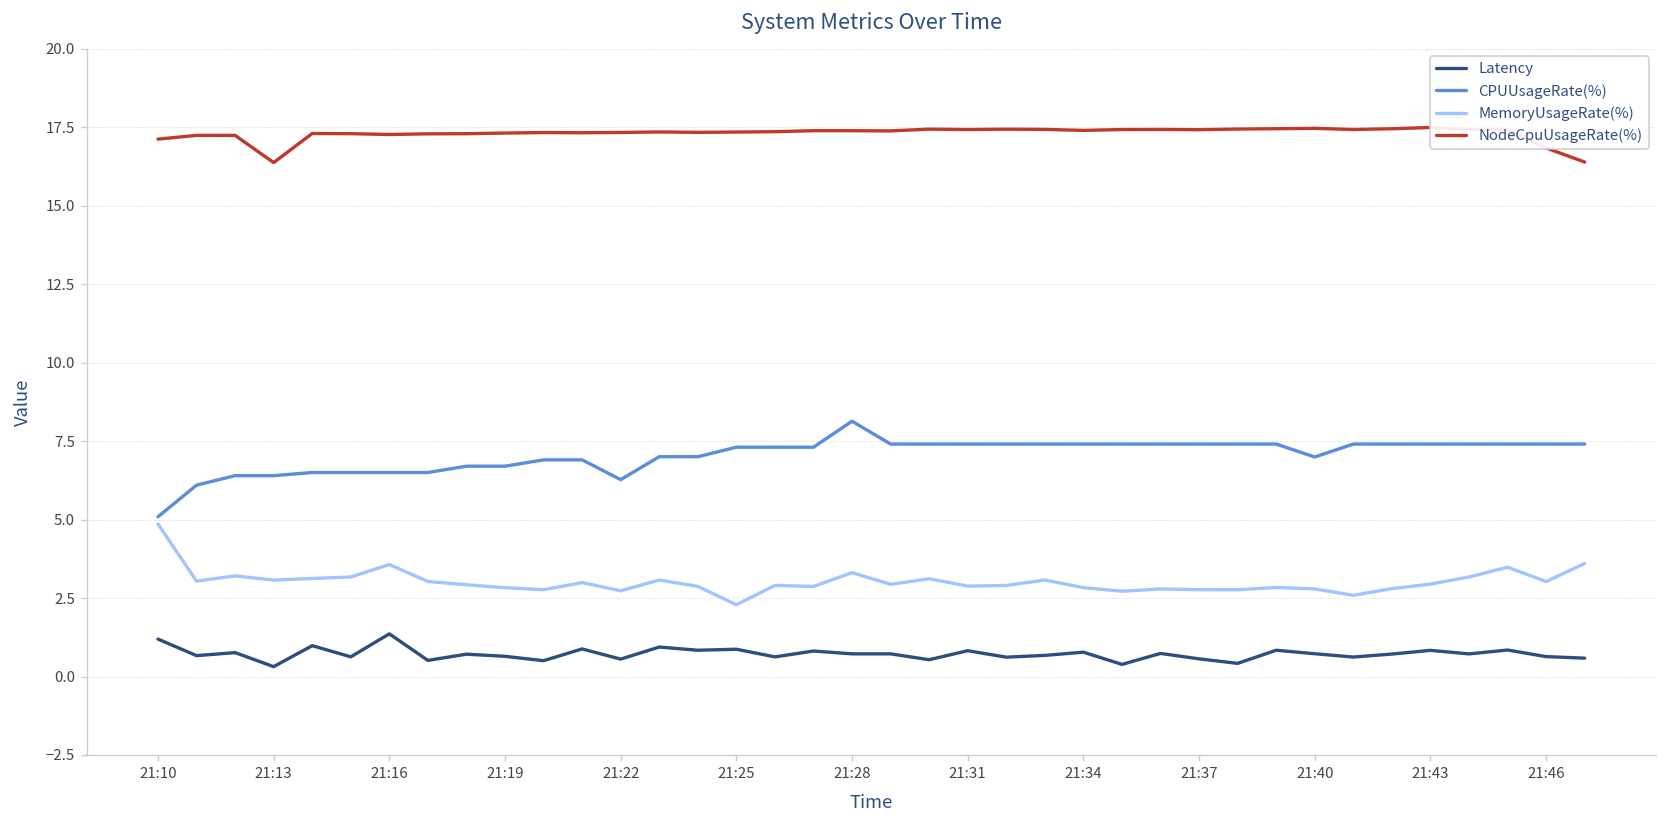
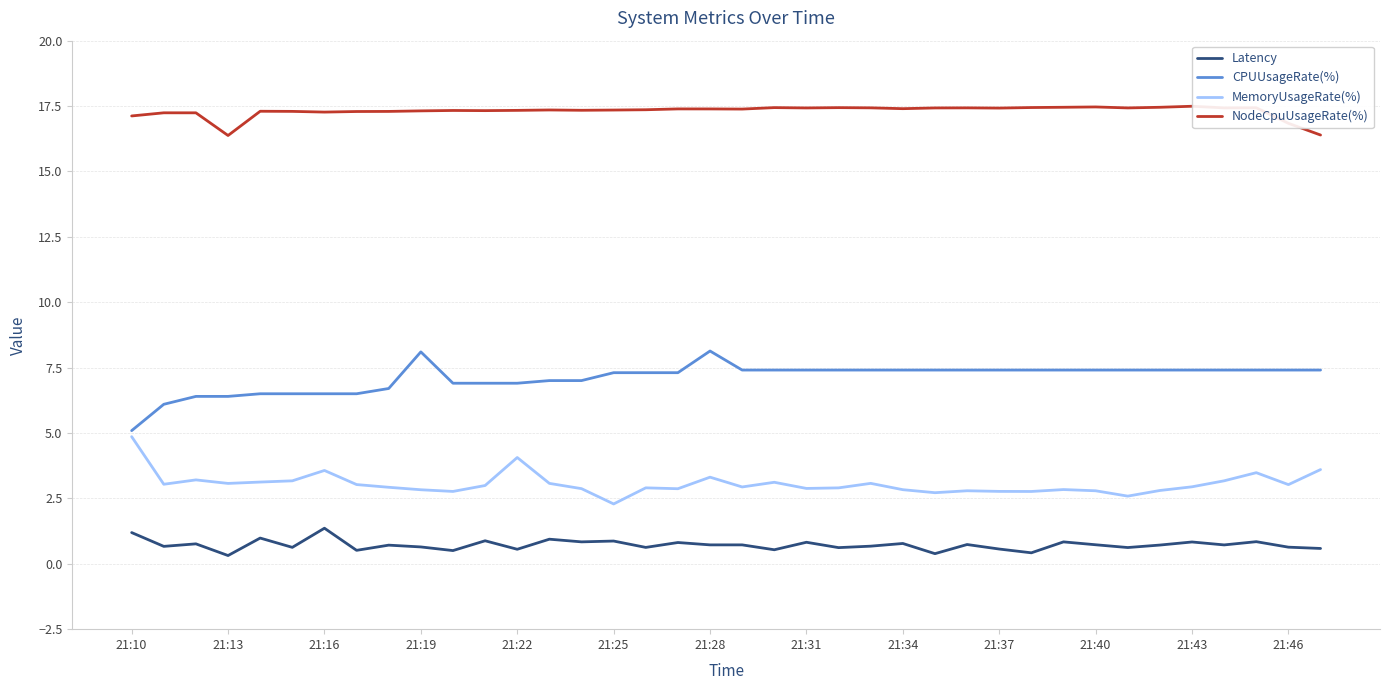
  {
    "Latency": {
      "21:10": 1.2,
      "21:13": 0.3,
      "21:16": 1.4,
      "21:19": 0.6,
      "21:22": 0.6,
      "21:25": 0.9,
      "21:28": 0.7,
      "21:31": 0.8,
      "21:34": 0.8,
      "21:37": 0.6,
      "21:40": 0.7,
      "21:43": 0.8,
      "21:46": 0.6
    },
    "CPUUsageRate(%)": {
      "21:10": 5.1,
      "21:13": 6.4,
      "21:16": 6.5,
-     "21:19": 6.7,
-     "21:22": 6.3,
+     "21:19": 8.1,
+     "21:22": 6.9,
      "21:25": 7.3,
      "21:28": 8.1,
      "21:31": 7.4,
      "21:34": 7.4,
      "21:37": 7.4,
-     "21:40": 7.0,
+     "21:40": 7.4,
      "21:43": 7.4,
      "21:46": 7.4
    },
    "MemoryUsageRate(%)": {
      "21:10": 4.9,
      "21:13": 3.1,
      "21:16": 3.6,
      "21:19": 2.8,
-     "21:22": 2.7,
+     "21:22": 4.1,
      "21:25": 2.3,
      "21:28": 3.3,
      "21:31": 2.9,
      "21:34": 2.8,
      "21:37": 2.8,
      "21:40": 2.8,
      "21:43": 2.9,
      "21:46": 3.0
    },
    "NodeCpuUsageRate(%)": {
      "21:10": 17.1,
      "21:13": 16.4,
      "21:16": 17.3,
      "21:19": 17.3,
      "21:22": 17.3,
      "21:25": 17.3,
      "21:28": 17.4,
      "21:31": 17.4,
      "21:34": 17.4,
      "21:37": 17.4,
      "21:40": 17.5
    }
  }
